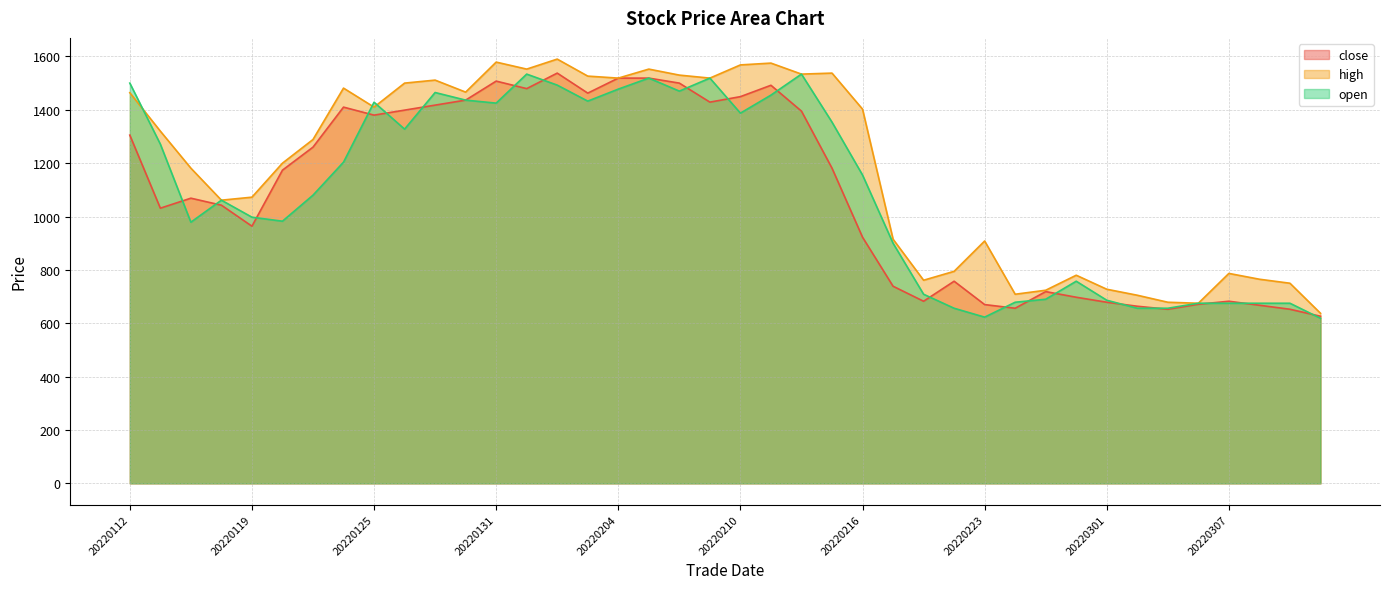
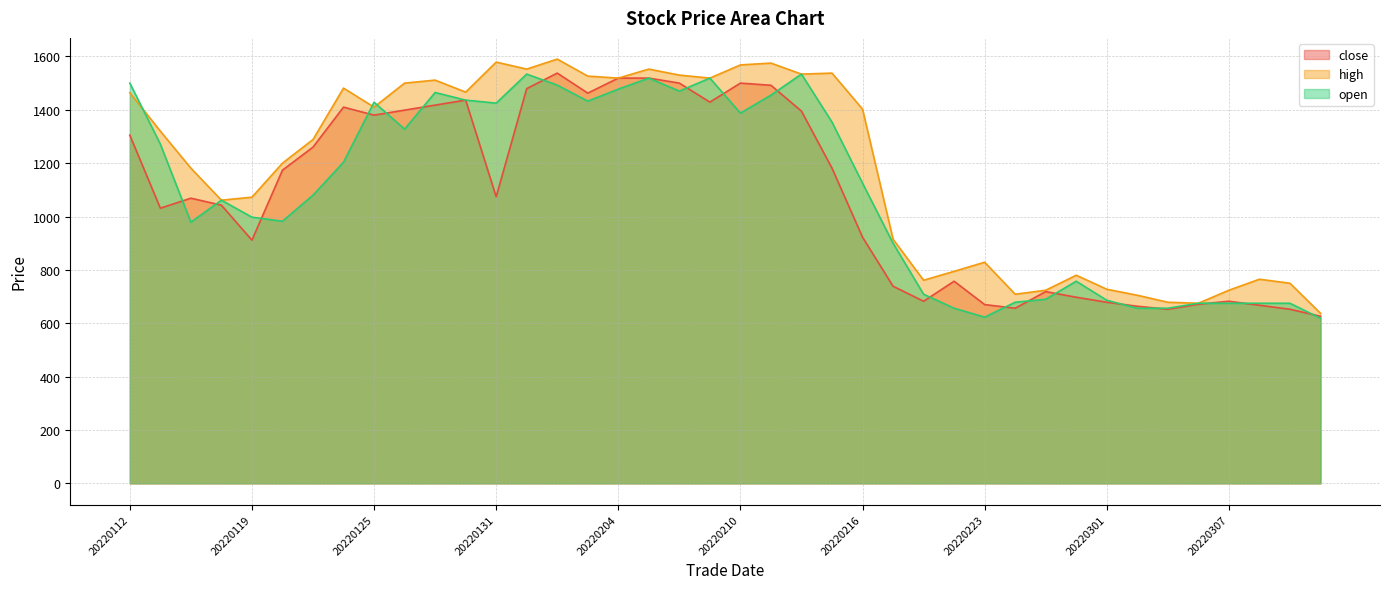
  {
    "close": {
      "20220112": 1310,
-     "20220119": 960,
+     "20220119": 910,
      "20220125": 1380,
-     "20220131": 1510,
-     "20220210": 1450,
+     "20220131": 1070,
+     "20220210": 1500,
      "20220216": 920,
      "20220223": 670
    },
    "high": {
      "20220112": 1460,
      "20220119": 1070,
      "20220125": 1410,
      "20220131": 1580,
      "20220210": 1570,
      "20220216": 1400,
-     "20220223": 910,
+     "20220223": 830,
      "20220301": 730,
-     "20220307": 790
+     "20220307": 720
    },
    "open": {
      "20220112": 1500,
      "20220119": 1000,
      "20220125": 1430,
      "20220131": 1430,
      "20220204": 1480,
      "20220210": 1390,
-     "20220216": 1160,
+     "20220216": 1130,
      "20220223": 620
    }
  }
